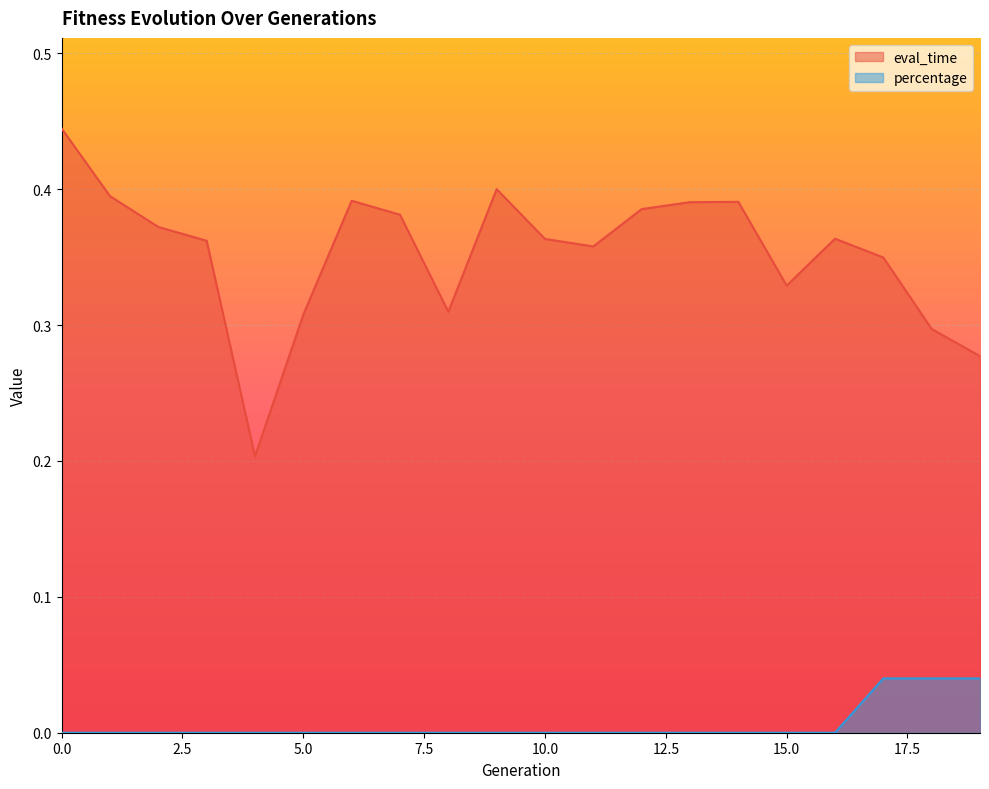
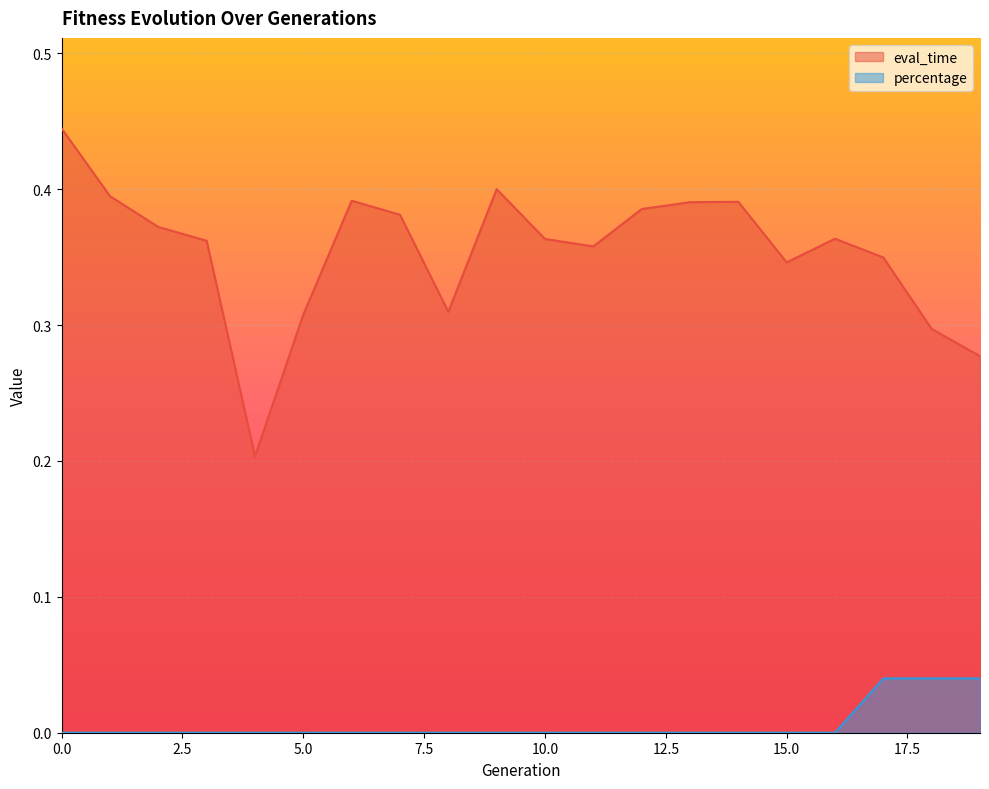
  {
    "eval_time": {
      "0.0": 0.445,
      "5.0": 0.308,
      "10.0": 0.363,
-     "15.0": 0.329
+     "15.0": 0.346
    },
    "percentage": {
      "0.0": 0.000,
      "5.0": 0.000,
      "10.0": 0.000,
      "15.0": 0.000
    }
  }
